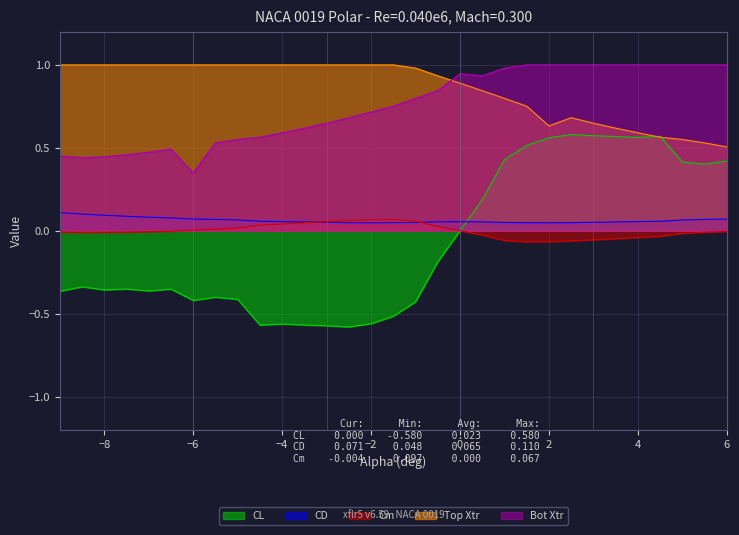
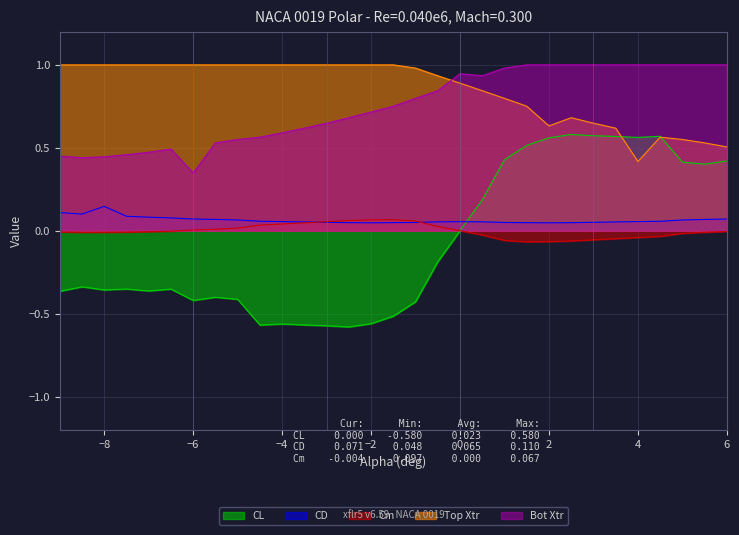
  {
    "CD": {
-     "−8": 0.09,
+     "−8": 0.15,
      "−6": 0.07,
      "−2": 0.05,
      "0": 0.05,
      "2": 0.05,
      "4": 0.06,
      "6": 0.07
    },
    "Top Xtr": {
      "−8": 1.00,
      "−6": 1.00,
      "−4": 1.00,
      "−2": 1.00,
      "0": 0.89,
      "2": 0.63,
-     "4": 0.59,
+     "4": 0.42,
      "6": 0.51
    },
    "Bot Xtr": {
      "−8": 0.45,
      "−6": 0.35,
      "−4": 0.59,
      "−2": 0.72,
      "0": 0.95,
      "2": 1.00,
      "4": 1.00,
      "6": 1.00
    }
  }
